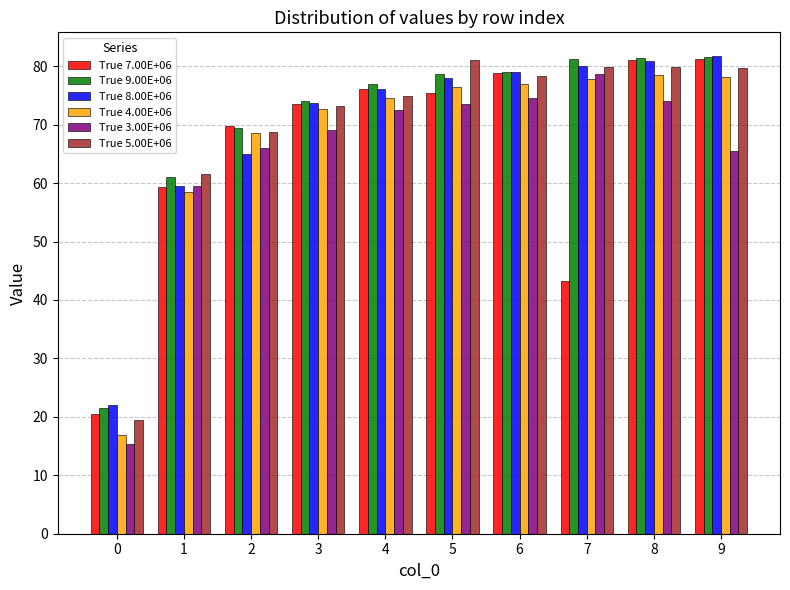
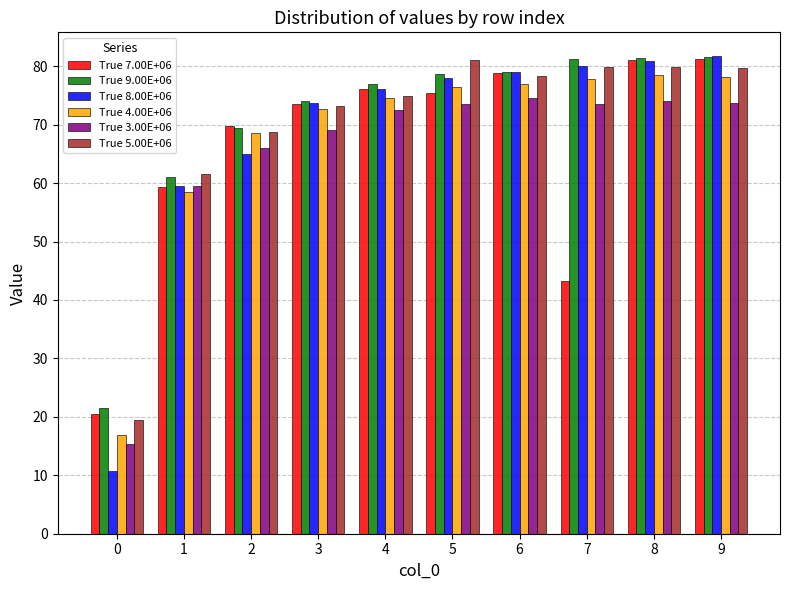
  {
    "True 7.00E+06": {
      "0": 20,
      "1": 59,
      "2": 70,
      "3": 73,
      "4": 76,
      "5": 75,
      "6": 79,
      "7": 43,
      "8": 81,
      "9": 81
    },
    "True 9.00E+06": {
      "0": 21,
      "1": 61,
      "2": 69,
      "3": 74,
      "4": 77,
      "5": 79,
      "6": 79,
      "7": 81,
      "8": 81,
      "9": 82
    },
    "True 8.00E+06": {
-     "0": 22,
+     "0": 11,
      "1": 60,
      "2": 65,
      "3": 74,
      "4": 76,
      "5": 78,
      "6": 79,
      "7": 80,
      "8": 81,
      "9": 82
    },
    "True 4.00E+06": {
      "0": 17,
      "1": 58,
      "2": 69,
      "3": 73,
      "4": 75,
      "5": 76,
      "6": 77,
      "7": 78,
      "8": 79,
      "9": 78
    },
    "True 3.00E+06": {
      "0": 15,
      "1": 59,
      "2": 66,
      "3": 69,
      "4": 73,
      "5": 73,
      "6": 74,
-     "7": 79,
+     "7": 73,
      "8": 74,
-     "9": 65
+     "9": 74
    },
    "True 5.00E+06": {
      "0": 19,
      "1": 61,
      "2": 69,
      "3": 73,
      "4": 75,
      "5": 81,
      "6": 78,
      "7": 80,
      "8": 80,
      "9": 80
    }
  }
